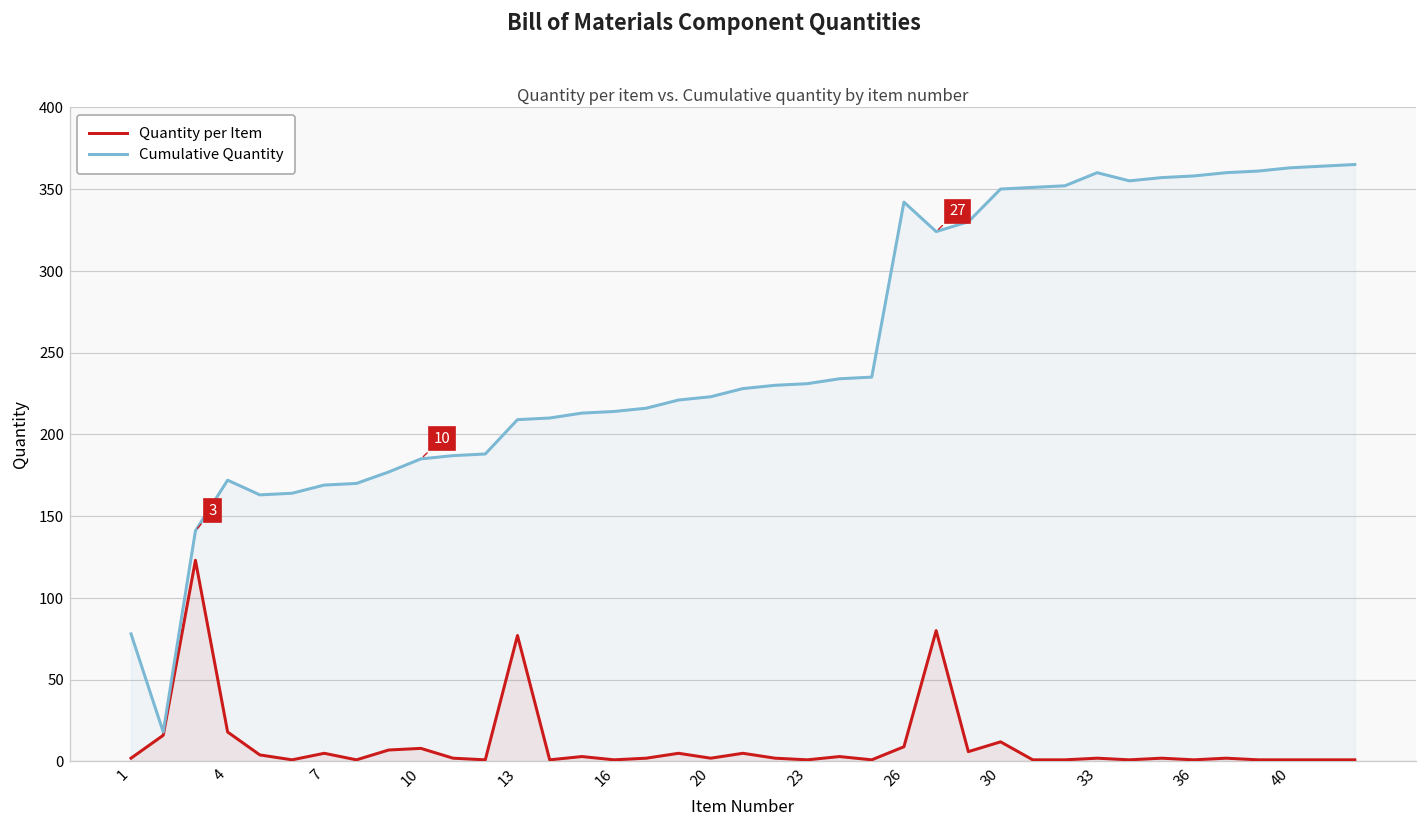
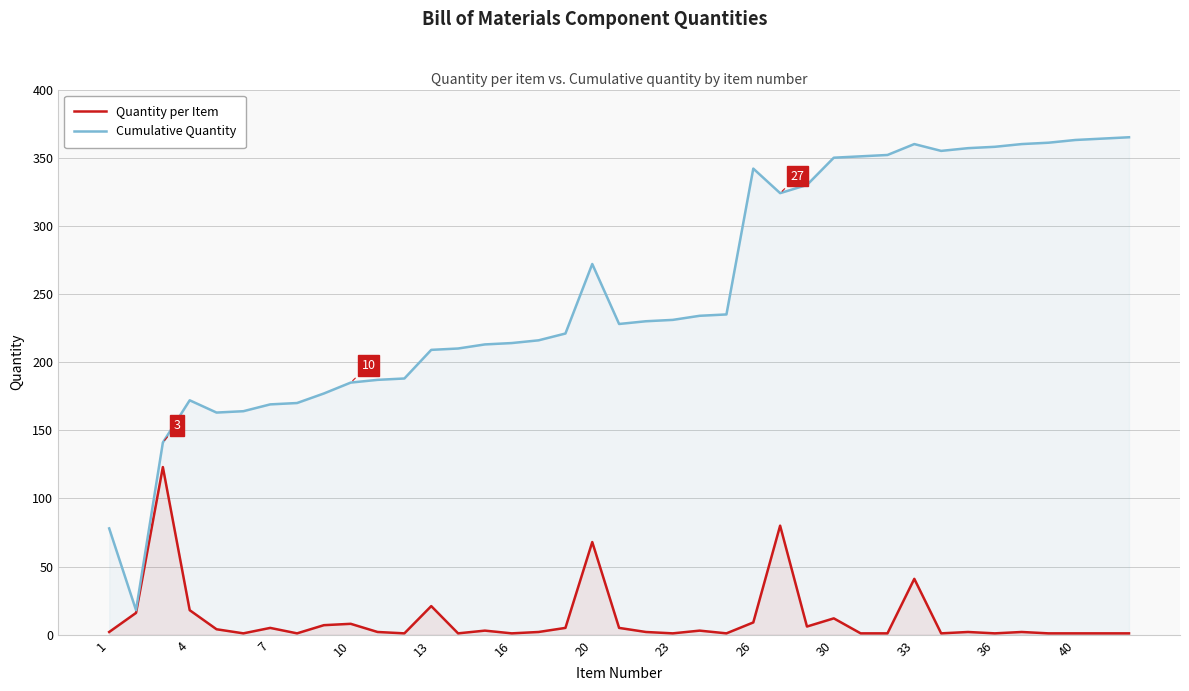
  {
    "Quantity per Item": {
      "1": 2,
      "4": 18,
      "7": 5,
      "10": 8,
-     "13": 77,
+     "13": 21,
      "16": 1,
-     "20": 2,
+     "20": 68,
      "23": 1,
      "26": 9,
      "30": 12,
-     "33": 2,
+     "33": 41,
      "36": 1,
      "40": 1
    },
    "Cumulative Quantity": {
      "1": 78,
      "4": 172,
      "7": 169,
      "10": 185,
      "13": 209,
      "16": 214,
-     "20": 223,
+     "20": 272,
      "23": 231,
      "26": 342,
      "30": 350,
      "33": 360,
      "36": 358,
      "40": 363
    }
  }
